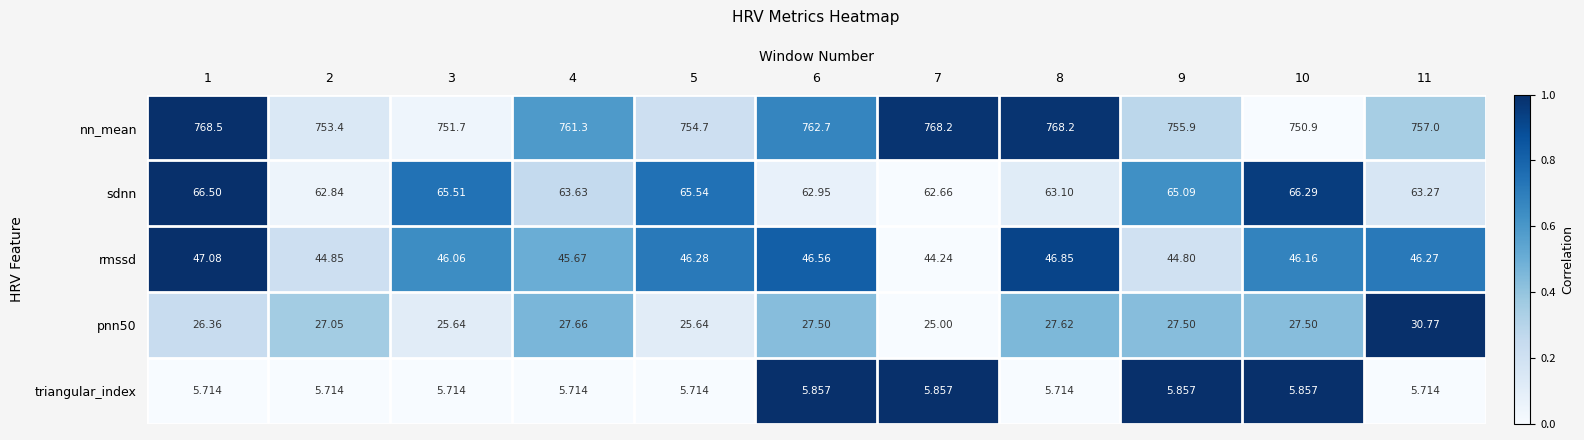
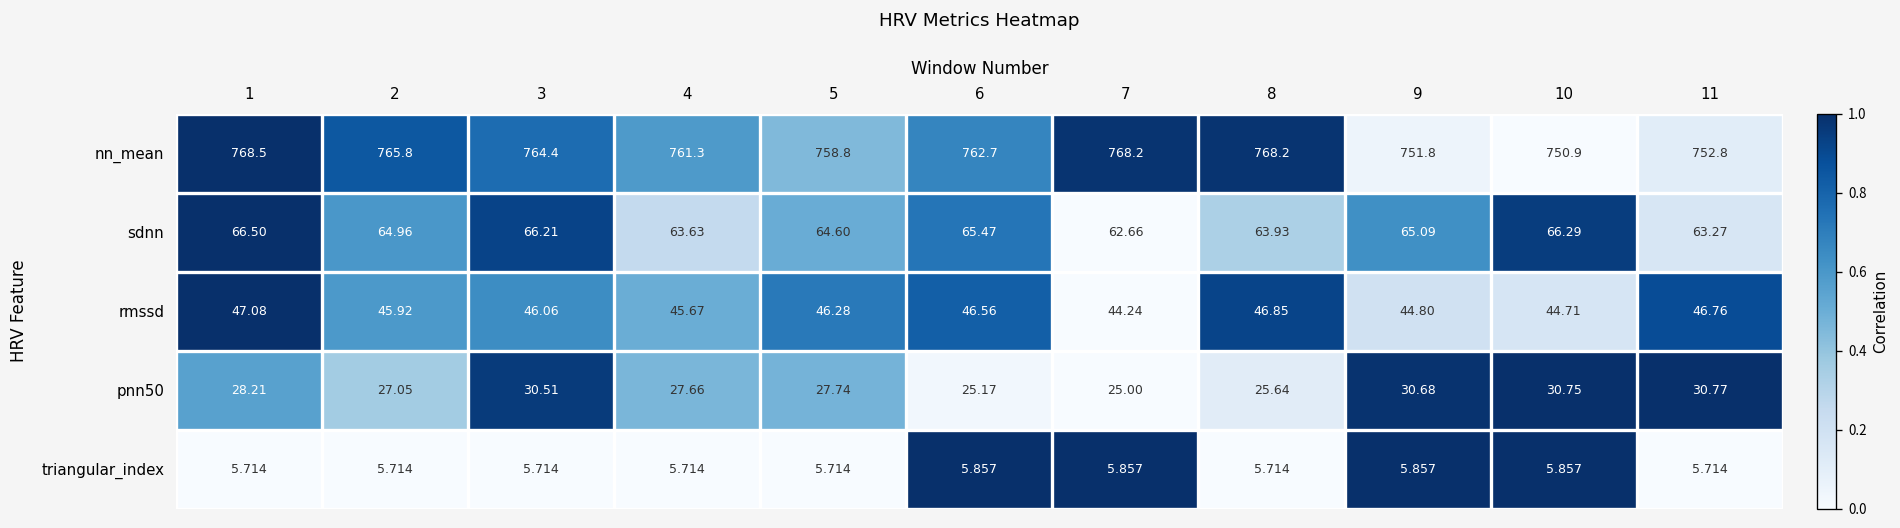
  {
    "nn_mean": {
      "1": 768.5,
-     "2": 753.4,
-     "3": 751.7,
+     "2": 765.8,
+     "3": 764.4,
      "4": 761.3,
-     "5": 754.7,
+     "5": 758.8,
      "6": 762.7,
      "7": 768.2,
      "8": 768.2,
-     "9": 755.9,
+     "9": 751.8,
      "10": 750.9,
-     "11": 757.0
+     "11": 752.8
    },
    "sdnn": {
      "1": 66.50,
-     "2": 62.84,
-     "3": 65.51,
+     "2": 64.96,
+     "3": 66.21,
      "4": 63.63,
-     "5": 65.54,
-     "6": 62.95,
+     "5": 64.60,
+     "6": 65.47,
      "7": 62.66,
-     "8": 63.10,
+     "8": 63.93,
      "9": 65.09,
      "10": 66.29,
      "11": 63.27
    },
    "rmssd": {
      "1": 47.08,
-     "2": 44.85,
+     "2": 45.92,
      "3": 46.06,
      "4": 45.67,
      "5": 46.28,
      "6": 46.56,
      "7": 44.24,
      "8": 46.85,
      "9": 44.80,
-     "10": 46.16,
-     "11": 46.27
+     "10": 44.71,
+     "11": 46.76
    },
    "pnn50": {
-     "1": 26.36,
+     "1": 28.21,
      "2": 27.05,
-     "3": 25.64,
+     "3": 30.51,
      "4": 27.66,
-     "5": 25.64,
-     "6": 27.50,
+     "5": 27.74,
+     "6": 25.17,
      "7": 25.00,
-     "8": 27.62,
-     "9": 27.50,
-     "10": 27.50,
+     "8": 25.64,
+     "9": 30.68,
+     "10": 30.75,
      "11": 30.77
    },
    "triangular_index": {
      "1": 5.714,
      "2": 5.714,
      "3": 5.714,
      "4": 5.714,
      "5": 5.714,
      "6": 5.857,
      "7": 5.857,
      "8": 5.714,
      "9": 5.857,
      "10": 5.857,
      "11": 5.714
    }
  }
